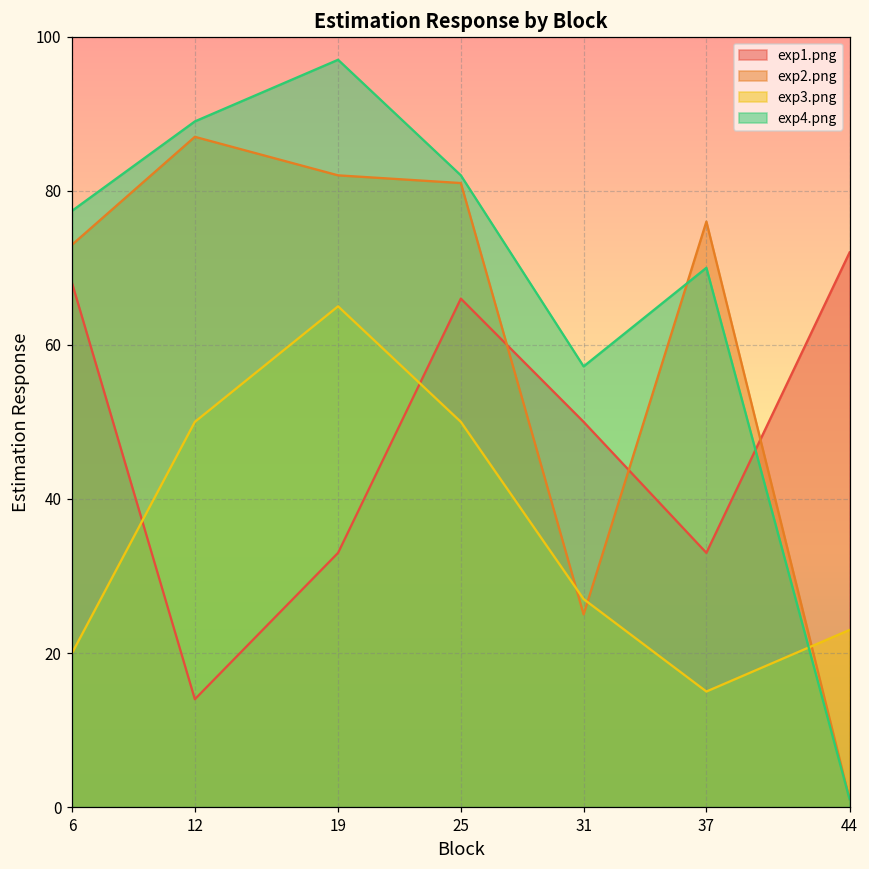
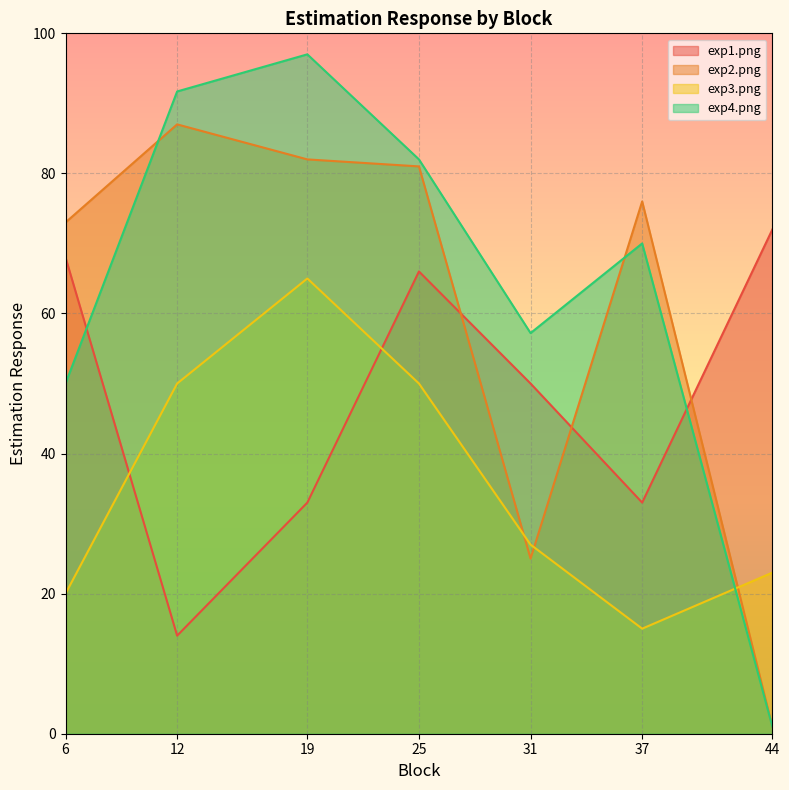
  {
    "exp4.png": {
-     "6": 77,
-     "12": 89,
+     "6": 50,
+     "12": 92,
      "19": 97,
      "25": 82,
      "31": 57,
      "37": 70
    }
  }
